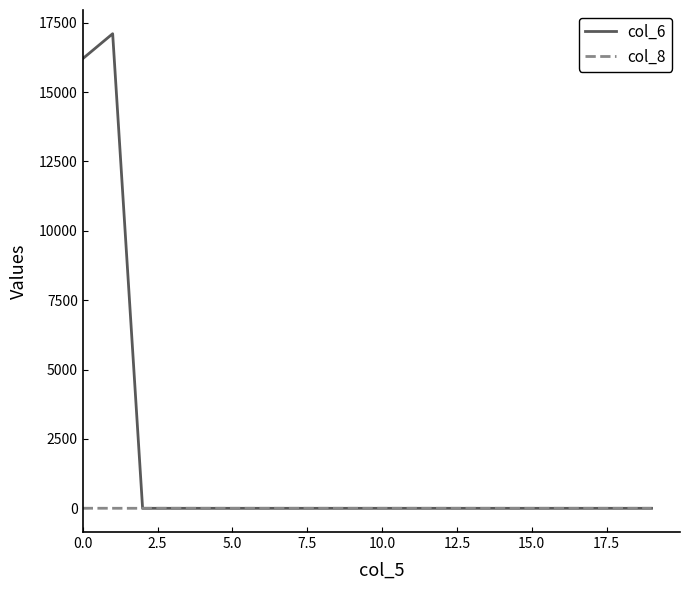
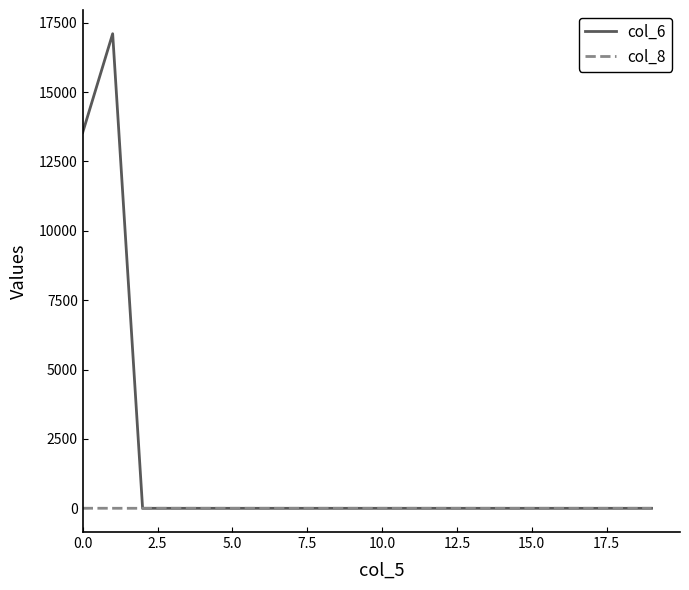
  {
    "col_6": {
-     "0.0": 16200
+     "0.0": 13500
    },
    "col_8": {
      "0.0": 0
    }
  }
